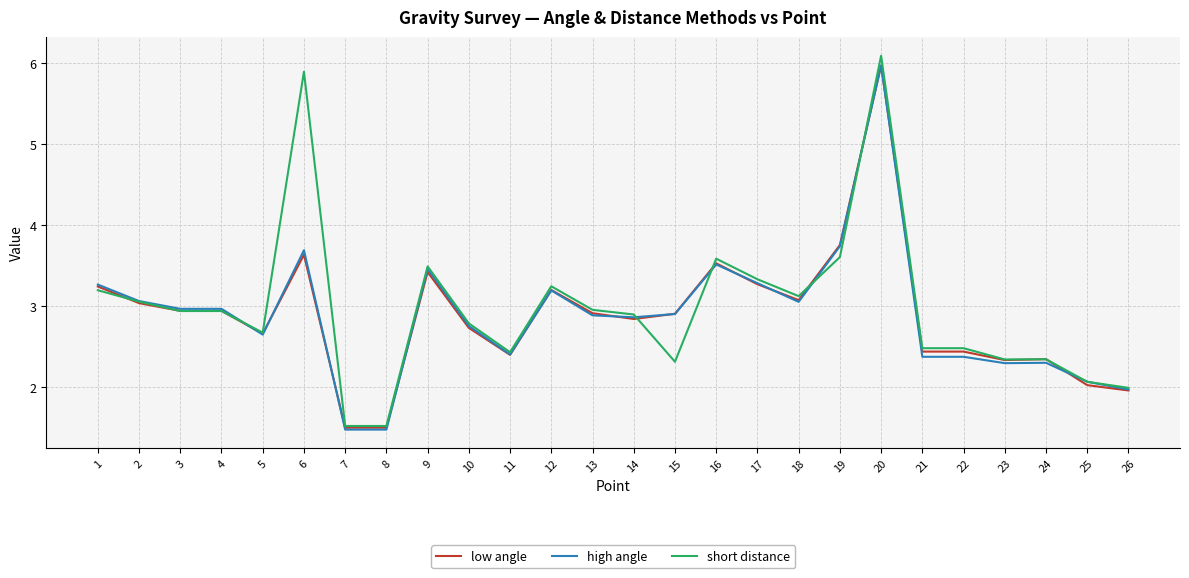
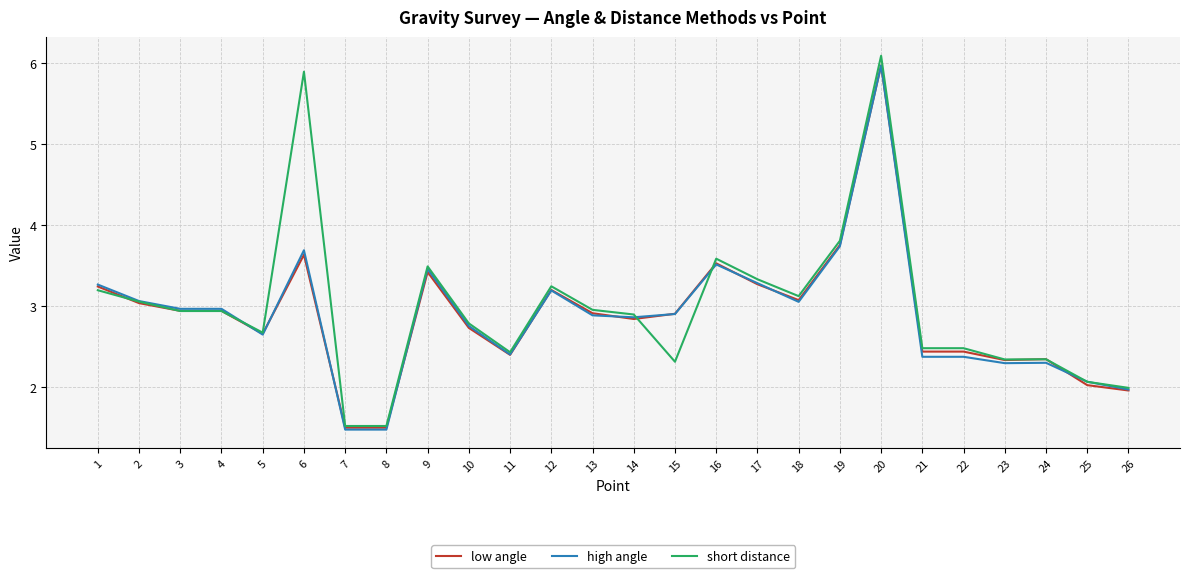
  {
    "low angle": {
      "6": 3.6,
      "9": 3.4,
      "21": 2.4,
      "22": 2.4,
      "25": 2.0
    },
    "high angle": {
      "6": 3.7,
      "9": 3.5,
      "21": 2.4,
      "22": 2.4,
      "23": 2.3,
      "24": 2.3
    },
    "short distance": {
      "1": 3.2,
      "6": 5.9,
      "9": 3.5,
      "10": 2.8,
      "12": 3.2,
      "13": 3.0,
      "14": 2.9,
      "15": 2.3,
      "16": 3.6,
      "17": 3.3,
      "18": 3.1,
-     "19": 3.6,
+     "19": 3.8,
      "20": 6.1,
      "21": 2.5,
      "22": 2.5
    }
  }
